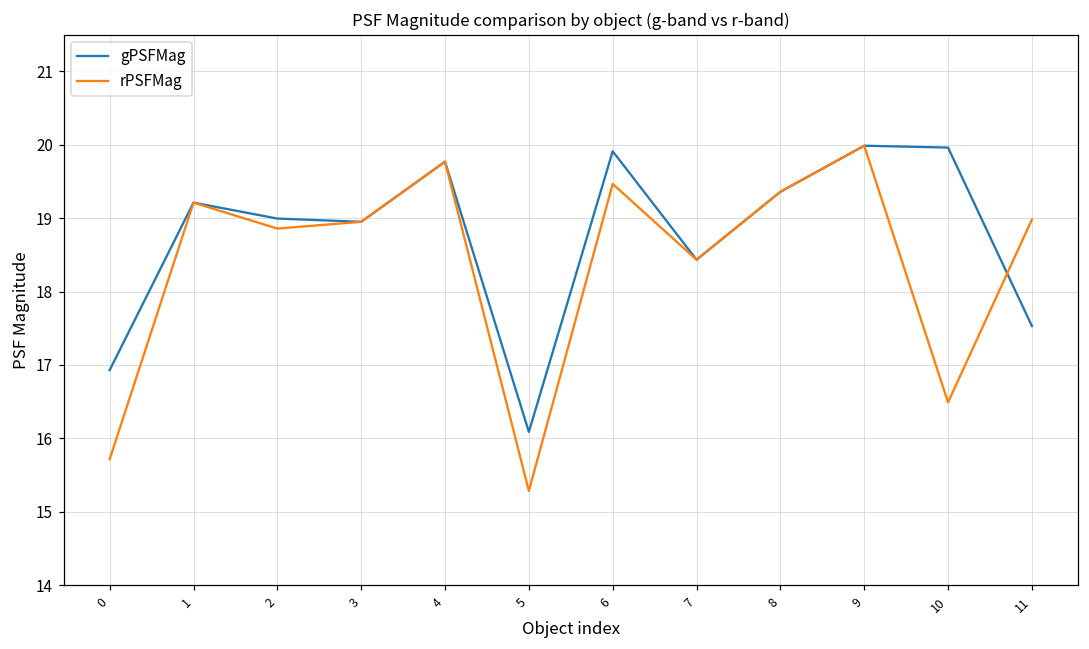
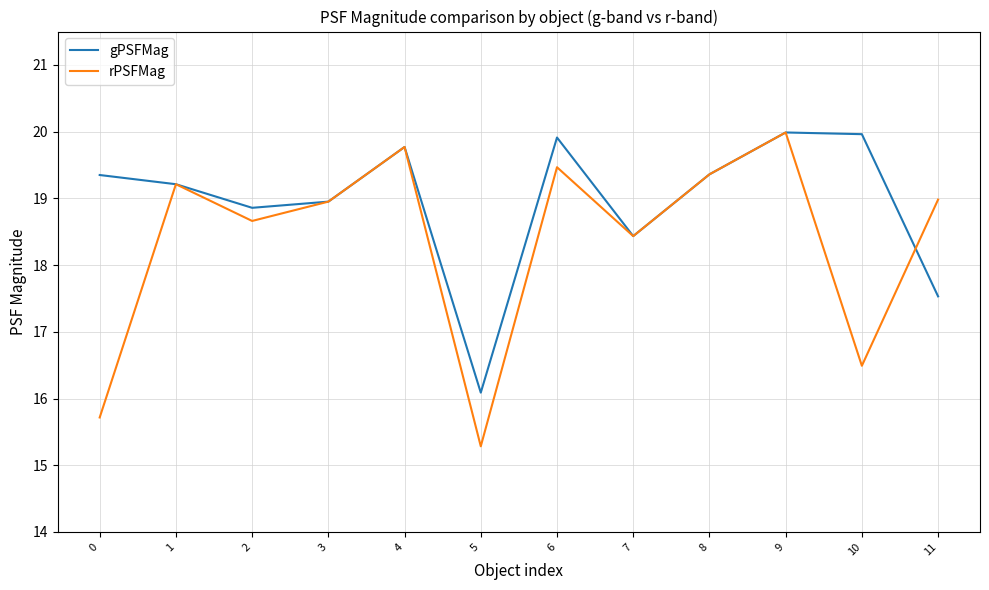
  {
    "gPSFMag": {
-     "0": 16.9,
-     "2": 19.0,
+     "0": 19.4,
+     "2": 18.9,
      "5": 16.1,
      "6": 19.9,
      "10": 20.0,
      "11": 17.5
    },
    "rPSFMag": {
      "0": 15.7,
-     "2": 18.9,
+     "2": 18.7,
      "5": 15.3,
      "6": 19.5,
      "10": 16.5,
      "11": 19.0
    }
  }
